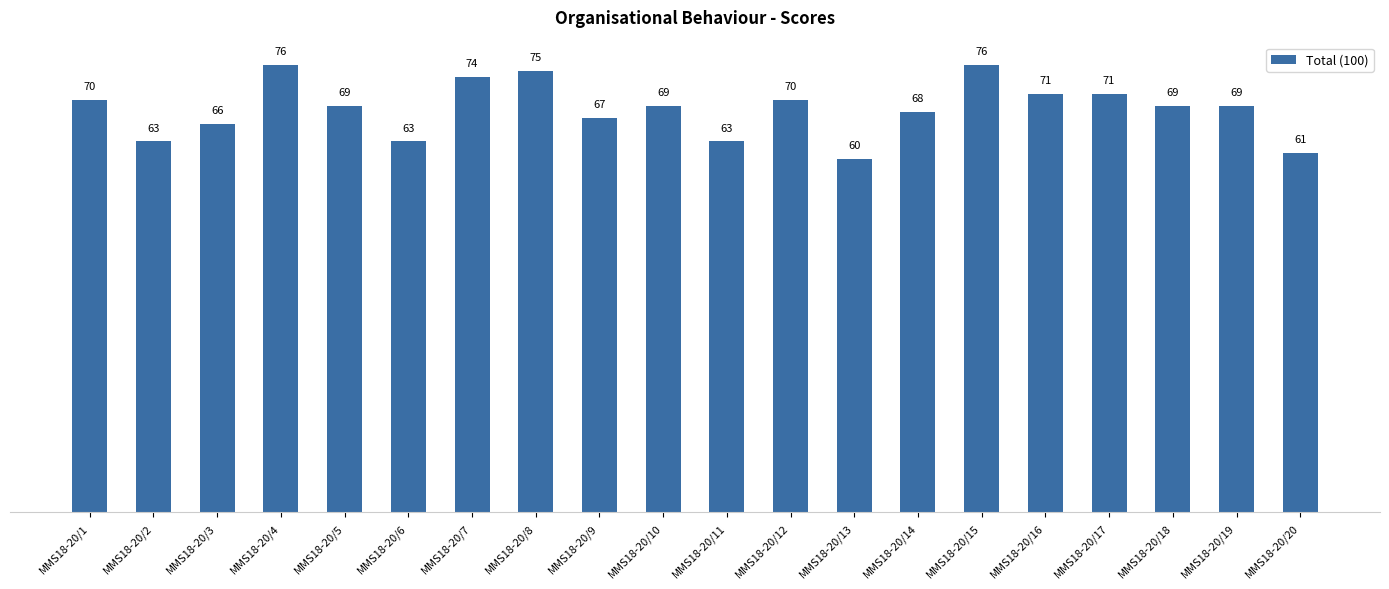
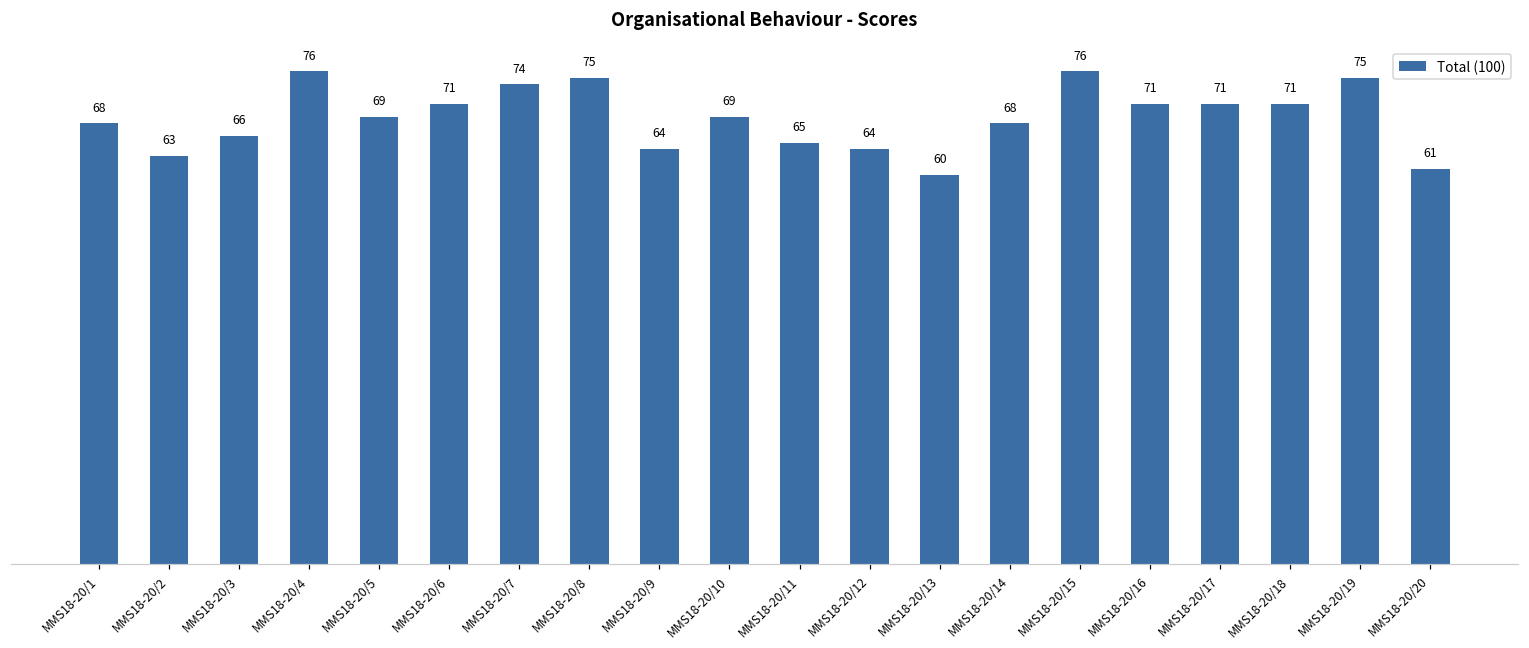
  {
-   "MMS18-20/1": 70,
+   "MMS18-20/1": 68,
    "MMS18-20/2": 63,
    "MMS18-20/3": 66,
    "MMS18-20/4": 76,
    "MMS18-20/5": 69,
-   "MMS18-20/6": 63,
+   "MMS18-20/6": 71,
    "MMS18-20/7": 74,
    "MMS18-20/8": 75,
-   "MMS18-20/9": 67,
+   "MMS18-20/9": 64,
    "MMS18-20/10": 69,
-   "MMS18-20/11": 63,
-   "MMS18-20/12": 70,
+   "MMS18-20/11": 65,
+   "MMS18-20/12": 64,
    "MMS18-20/13": 60,
    "MMS18-20/14": 68,
    "MMS18-20/15": 76,
    "MMS18-20/16": 71,
    "MMS18-20/17": 71,
-   "MMS18-20/18": 69,
-   "MMS18-20/19": 69,
+   "MMS18-20/18": 71,
+   "MMS18-20/19": 75,
    "MMS18-20/20": 61
  }
